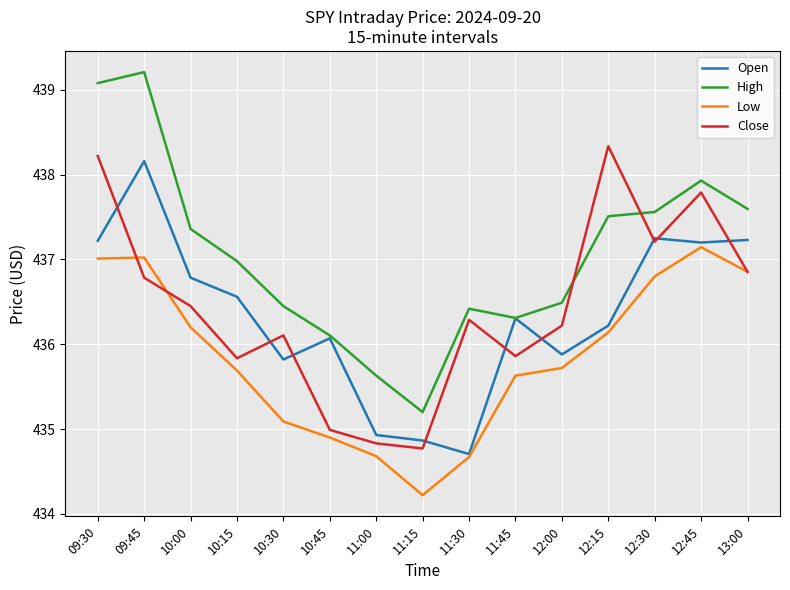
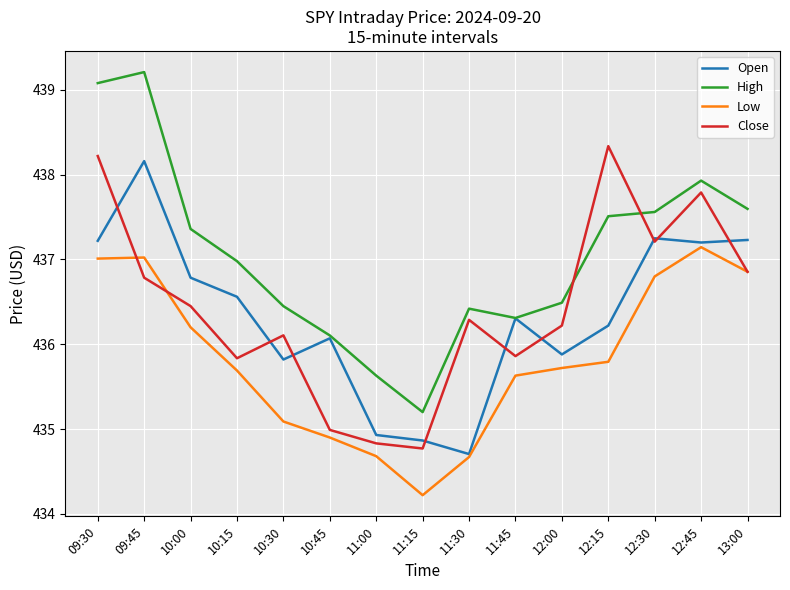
  {
    "Open": {
      "09:30": 437.2,
      "09:45": 438.2,
      "10:00": 436.8,
      "10:15": 436.6,
      "10:30": 435.8,
      "10:45": 436.1,
      "11:00": 434.9,
      "11:15": 434.9,
      "11:30": 434.7,
      "12:00": 435.9,
      "12:15": 436.2,
      "12:30": 437.3,
      "12:45": 437.2,
      "13:00": 437.2
    },
    "High": {
      "09:30": 439.1,
      "09:45": 439.2,
      "10:00": 437.4,
      "10:15": 437.0,
      "10:30": 436.4,
      "10:45": 436.1,
      "11:00": 435.6,
      "11:15": 435.2,
      "11:30": 436.4,
      "12:00": 436.5,
      "12:15": 437.5,
      "12:30": 437.6,
      "12:45": 437.9,
      "13:00": 437.6
    },
    "Low": {
      "09:30": 437.0,
      "09:45": 437.0,
      "10:00": 436.2,
      "10:15": 435.7,
      "10:30": 435.1,
      "10:45": 434.9,
      "11:00": 434.7,
      "11:15": 434.2,
      "11:30": 434.7,
      "11:45": 435.6,
      "12:00": 435.7,
-     "12:15": 436.1,
+     "12:15": 435.8,
      "12:30": 436.8,
      "12:45": 437.1
    },
    "Close": {
      "09:30": 438.2,
      "09:45": 436.8,
      "10:00": 436.5,
      "10:15": 435.8,
      "10:30": 436.1,
      "10:45": 435.0,
      "11:00": 434.8,
      "11:15": 434.8,
      "11:30": 436.3,
      "11:45": 435.9,
      "12:00": 436.2,
      "12:15": 438.3,
      "12:30": 437.2,
      "12:45": 437.8
    }
  }
